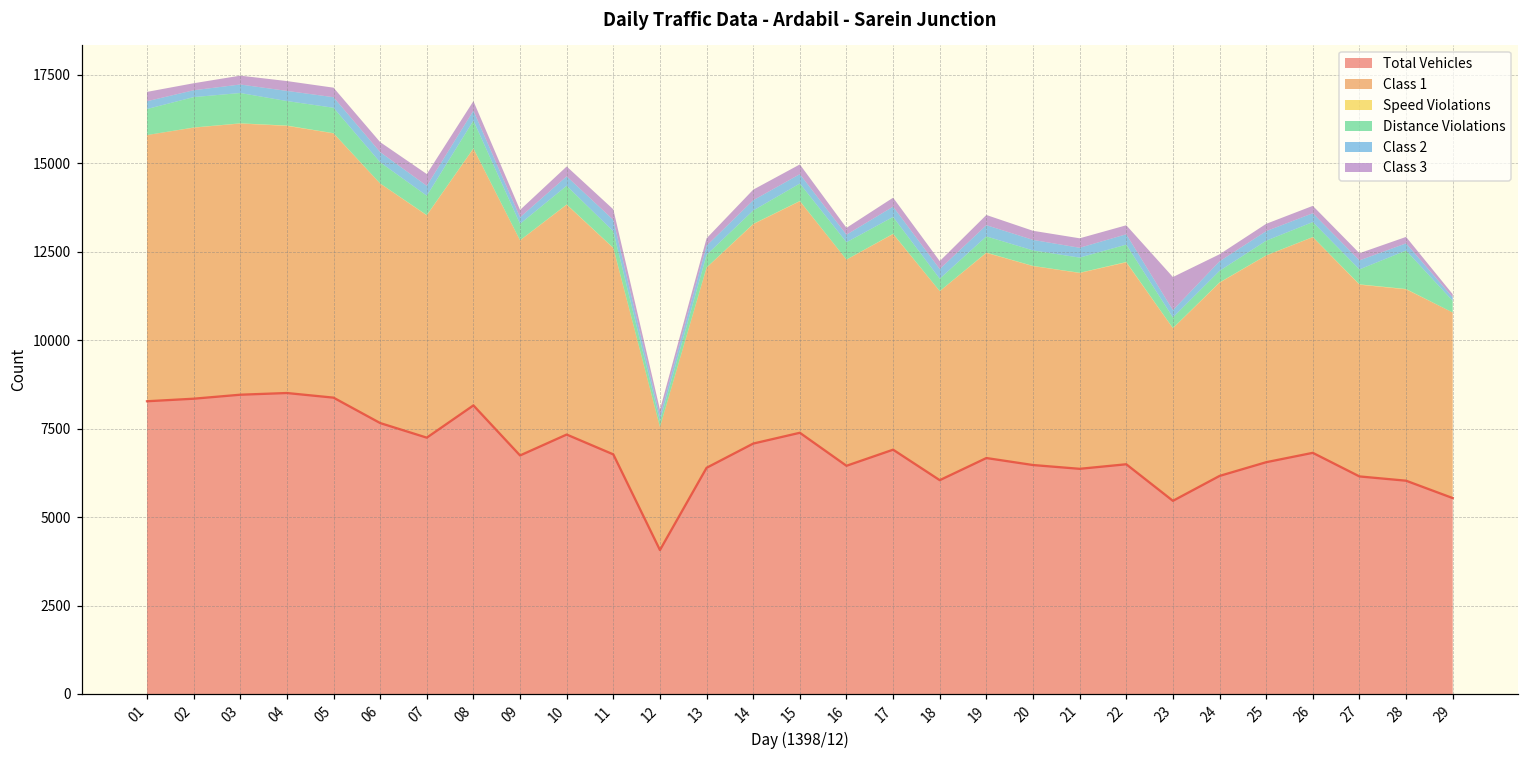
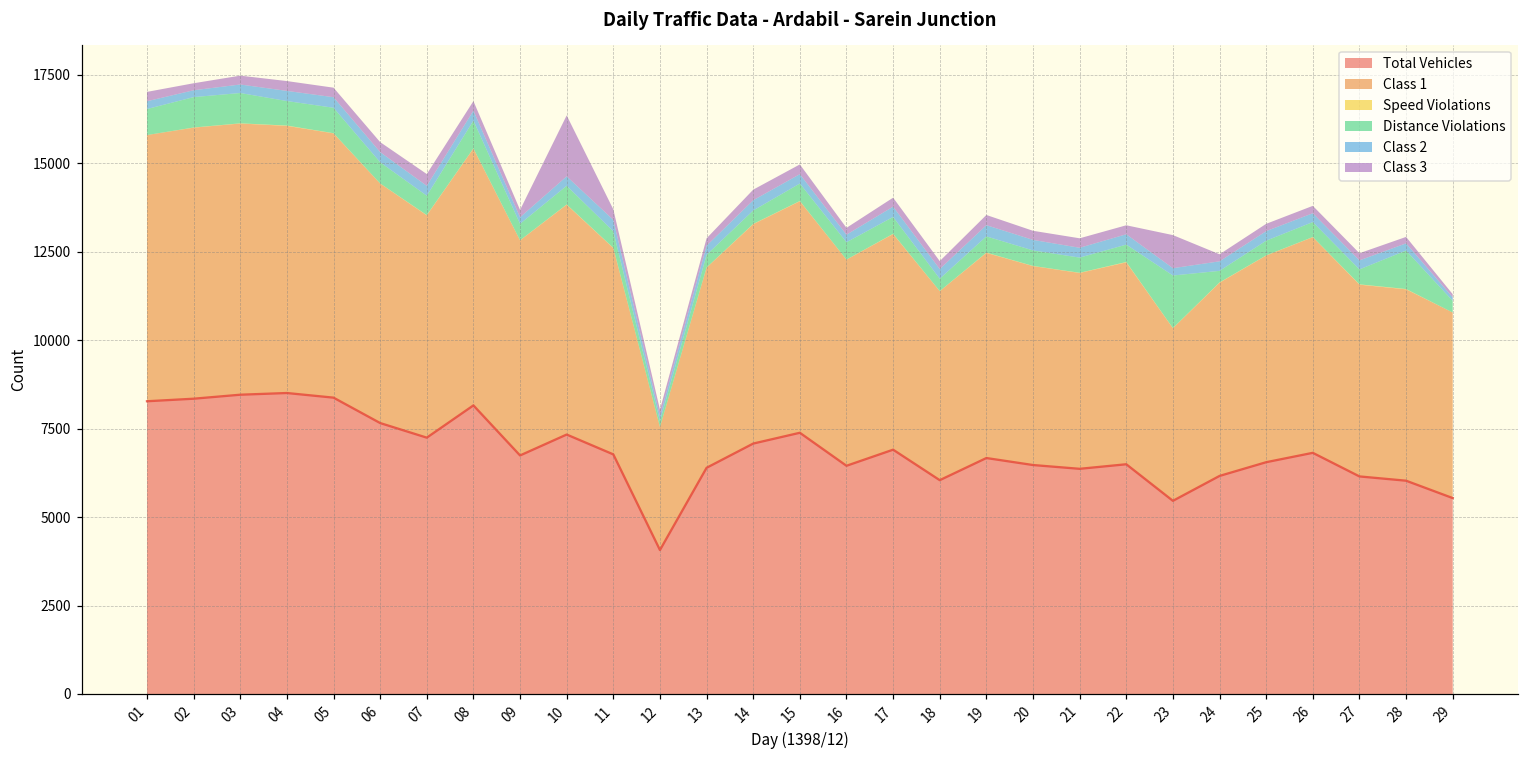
  {
    "Distance Violations": {
      "01": 700,
      "02": 900,
      "03": 900,
      "04": 700,
      "05": 700,
      "06": 600,
      "07": 500,
      "08": 800,
      "09": 500,
      "10": 500,
      "11": 500,
      "12": 200,
      "13": 400,
      "14": 400,
      "15": 500,
      "16": 500,
      "17": 500,
      "18": 300,
      "19": 500,
      "20": 400,
      "21": 400,
      "22": 500,
-     "23": 300,
+     "23": 1500,
      "24": 300,
      "25": 400,
      "26": 400,
      "27": 400,
      "28": 1100,
      "29": 300
    },
    "Class 2": {
      "01": 200,
      "02": 200,
      "03": 200,
      "04": 300,
      "05": 300,
      "06": 300,
      "07": 300,
      "08": 300,
      "09": 200,
      "10": 300,
      "11": 300,
      "12": 100,
      "13": 300,
      "14": 300,
      "15": 300,
      "16": 200,
      "17": 300,
      "18": 300,
      "19": 300,
      "20": 300,
      "21": 300,
      "22": 300,
      "23": 200,
      "24": 300,
      "25": 300,
      "26": 300,
      "27": 300,
      "28": 200,
      "29": 100
    },
    "Class 3": {
      "01": 300,
      "02": 200,
      "03": 300,
      "04": 300,
      "05": 300,
      "06": 300,
      "07": 300,
      "08": 300,
      "09": 200,
-     "10": 300,
+     "10": 1700,
      "11": 300,
      "12": 200,
      "13": 200,
      "14": 300,
      "15": 300,
      "16": 200,
      "17": 300,
      "18": 200,
      "19": 300,
      "20": 300,
      "21": 300,
      "22": 300,
      "23": 900,
      "24": 200,
      "25": 200,
      "26": 200,
      "27": 200,
      "28": 200,
      "29": 100
    }
  }
